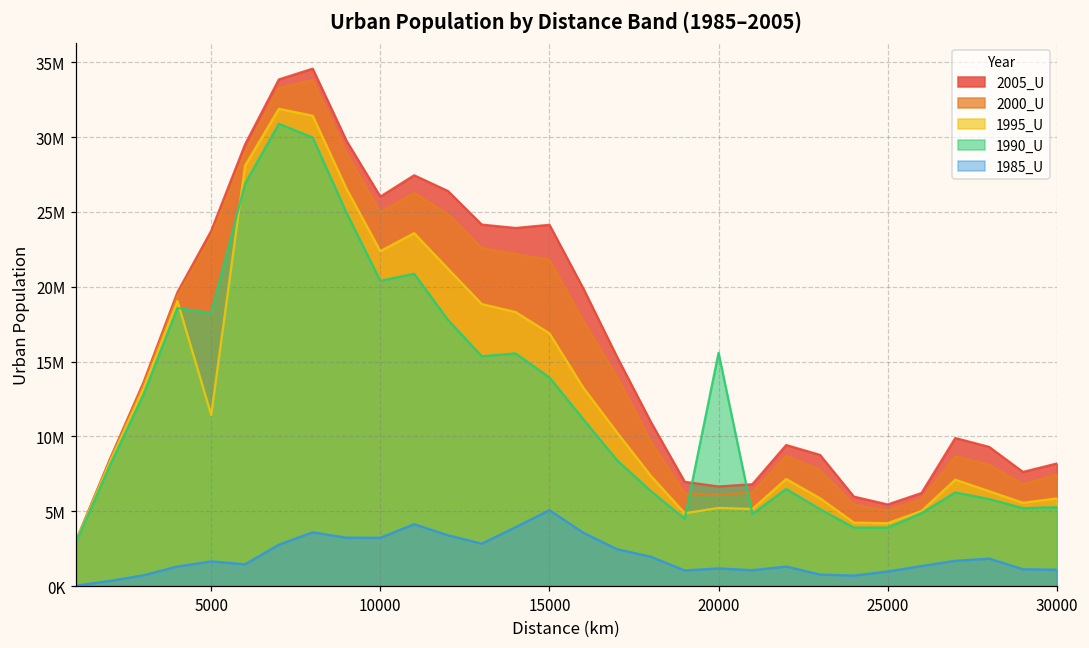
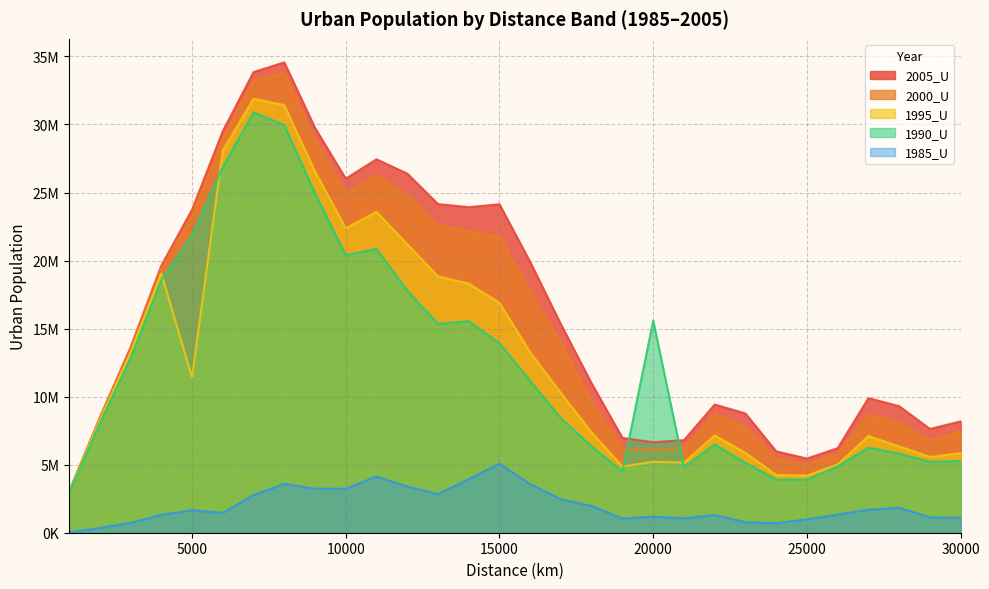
  {
    "1995_U": {
      "5000": 11400000,
      "10000": 22400000,
      "15000": 16900000,
      "20000": 5200000,
      "25000": 4200000,
      "30000": 5900000
    },
    "1990_U": {
-     "5000": 18200000,
+     "5000": 21900000,
      "10000": 20400000,
      "15000": 13900000,
      "20000": 15600000,
      "25000": 3900000,
      "30000": 5300000
    },
    "1985_U": {
      "5000": 1700000,
      "10000": 3200000,
      "15000": 5100000,
      "20000": 1200000,
      "25000": 1000000,
      "30000": 1100000
    }
  }
